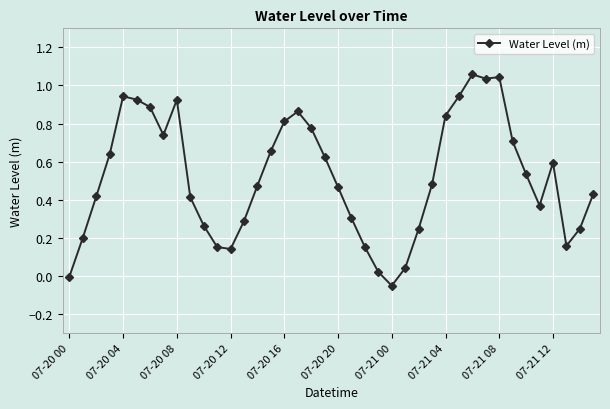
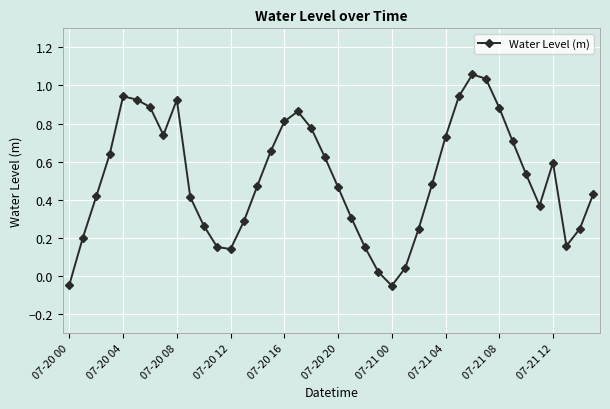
  {
-   "07-20 00": 0.00,
+   "07-20 00": -0.05,
    "07-20 04": 0.94,
    "07-20 08": 0.92,
    "07-20 12": 0.14,
    "07-20 16": 0.81,
    "07-20 20": 0.47,
    "07-21 00": -0.05,
-   "07-21 04": 0.84,
-   "07-21 08": 1.04,
+   "07-21 04": 0.73,
+   "07-21 08": 0.88,
    "07-21 12": 0.59
  }
